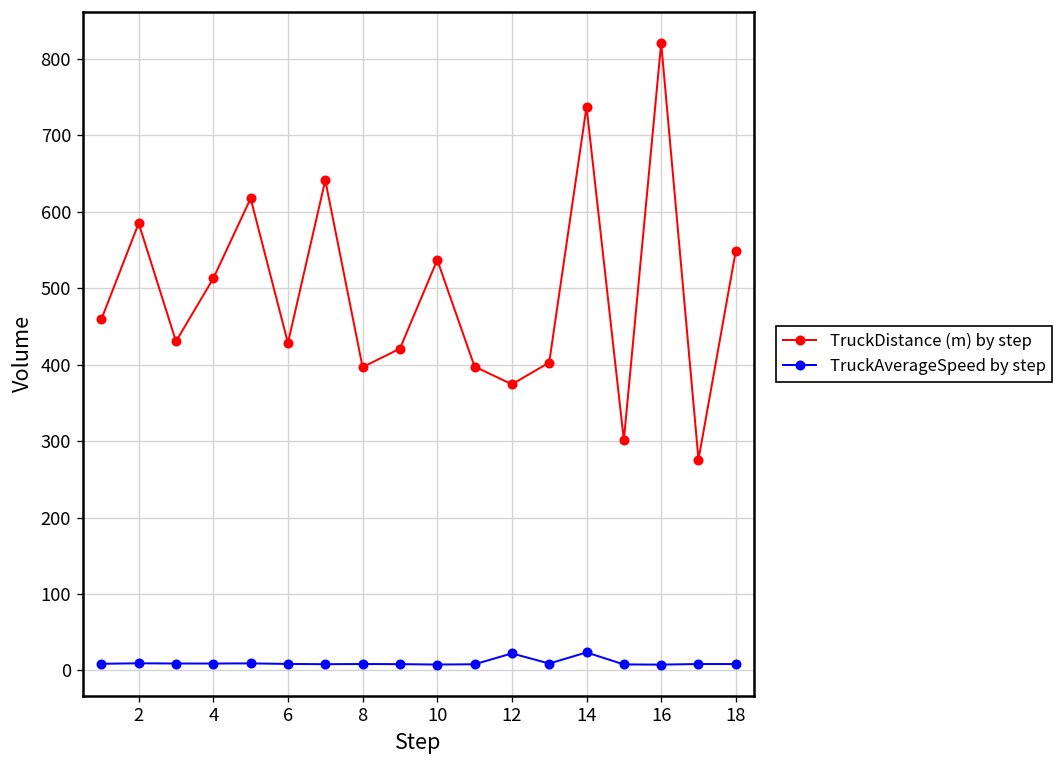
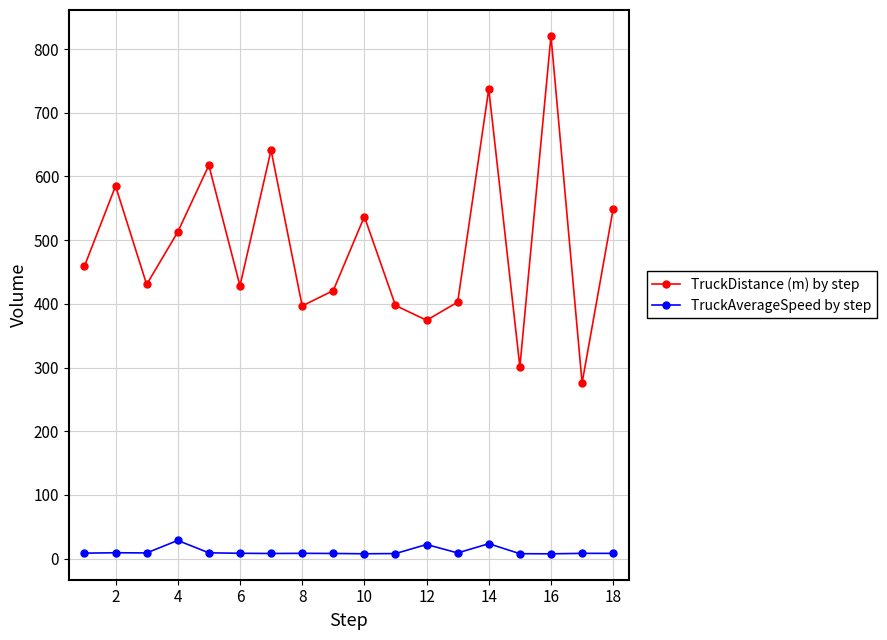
  {
    "TruckDistance (m) by step": {
      "2": 590,
      "4": 510,
      "6": 430,
      "8": 400,
      "10": 540,
      "12": 370,
      "14": 740,
      "16": 820,
      "18": 550
    },
    "TruckAverageSpeed by step": {
      "2": 10,
-     "4": 10,
+     "4": 30,
      "6": 10,
      "8": 10,
      "10": 10,
      "12": 20,
      "14": 20,
      "16": 10,
      "18": 10
    }
  }
